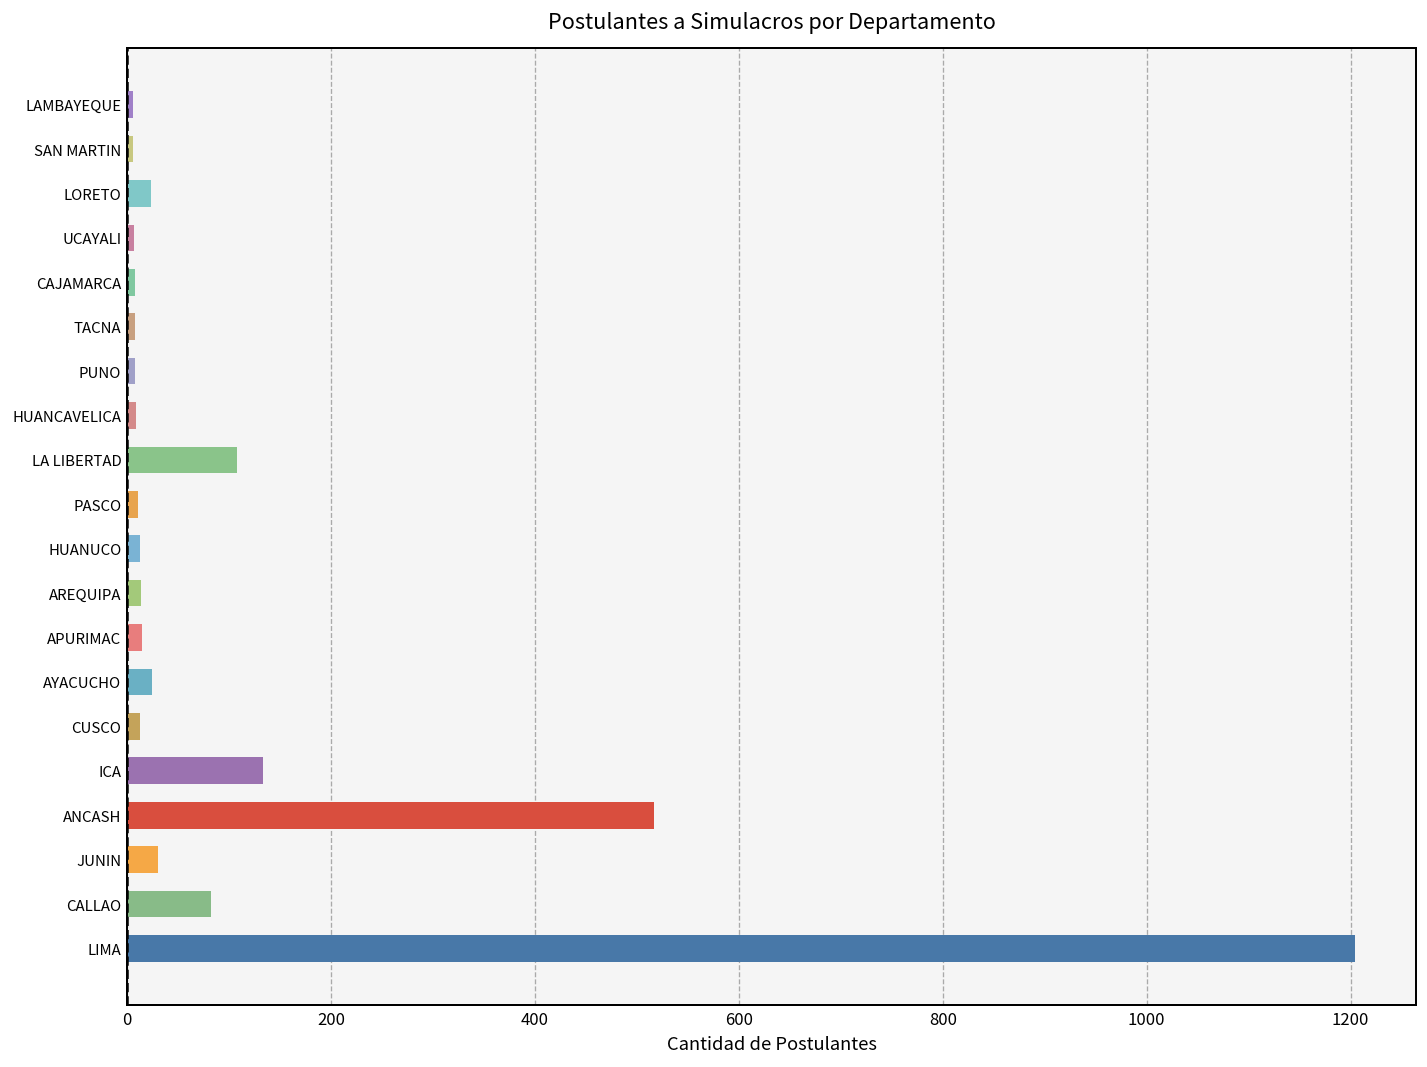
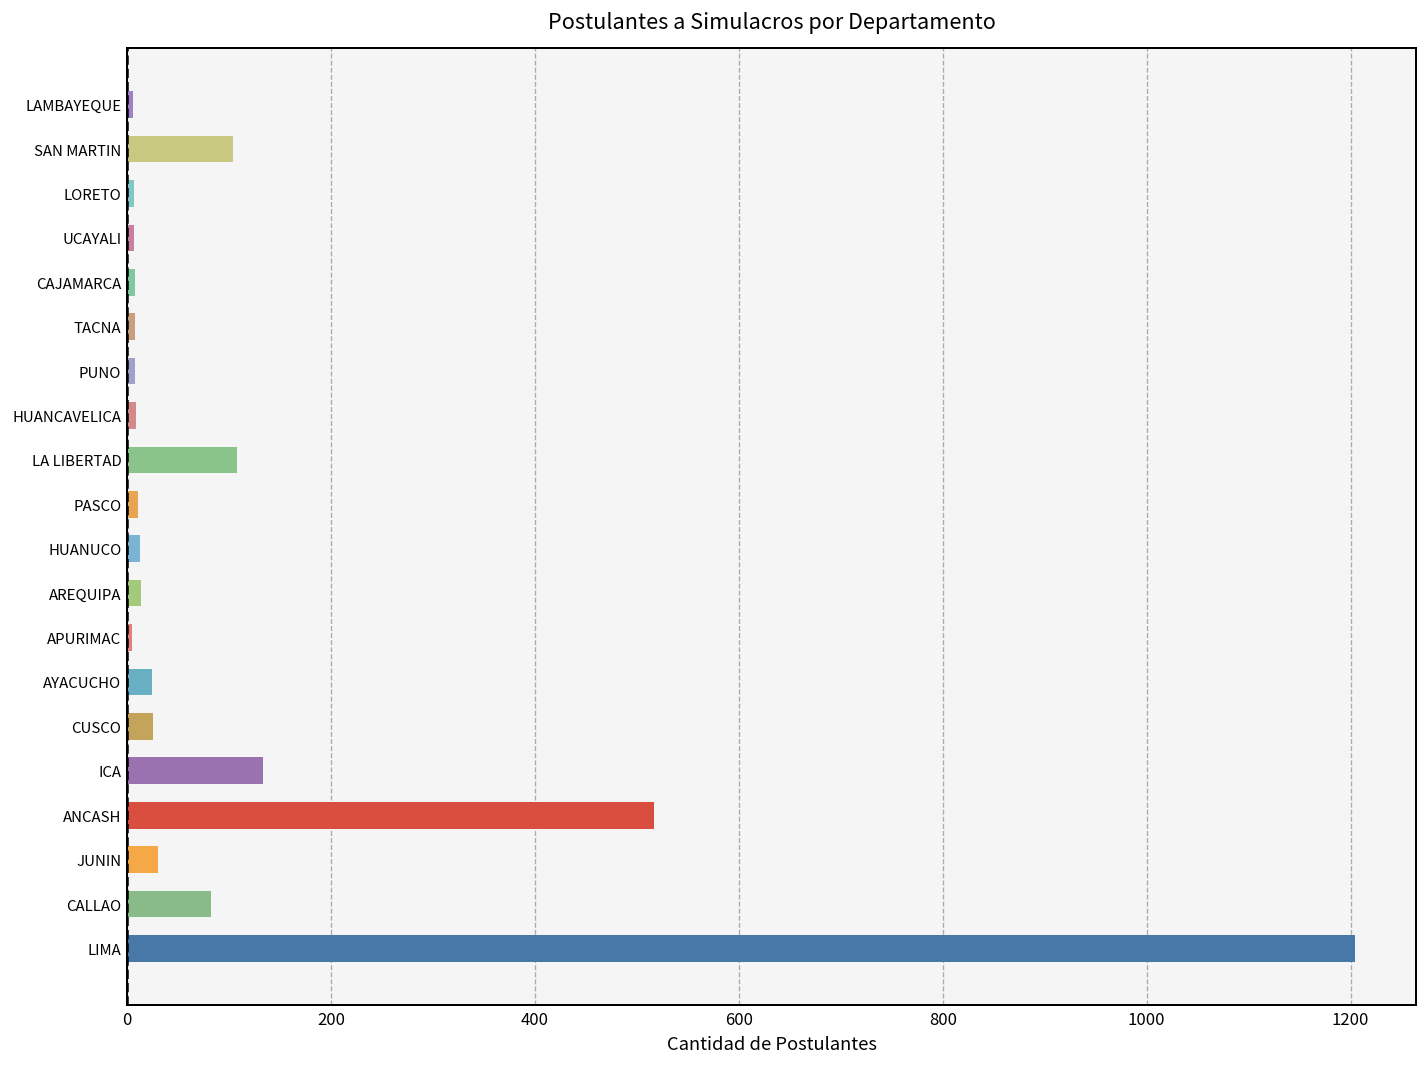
  {
    "LAMBAYEQUE": 10,
-   "SAN MARTIN": 10,
-   "LORETO": 20,
+   "SAN MARTIN": 100,
+   "LORETO": 10,
    "UCAYALI": 10,
    "CAJAMARCA": 10,
    "TACNA": 10,
    "PUNO": 10,
    "HUANCAVELICA": 10,
    "LA LIBERTAD": 110,
    "PASCO": 10,
    "HUANUCO": 10,
    "AREQUIPA": 10,
-   "APURIMAC": 20,
+   "APURIMAC": 10,
    "AYACUCHO": 20,
-   "CUSCO": 10,
+   "CUSCO": 30,
    "ICA": 130,
    "ANCASH": 520,
    "JUNIN": 30,
    "CALLAO": 80,
    "LIMA": 1200
  }
